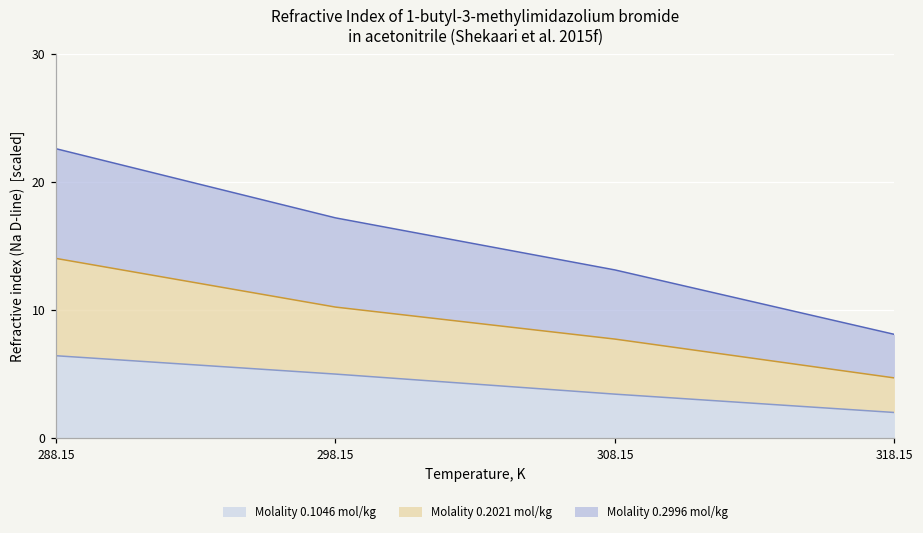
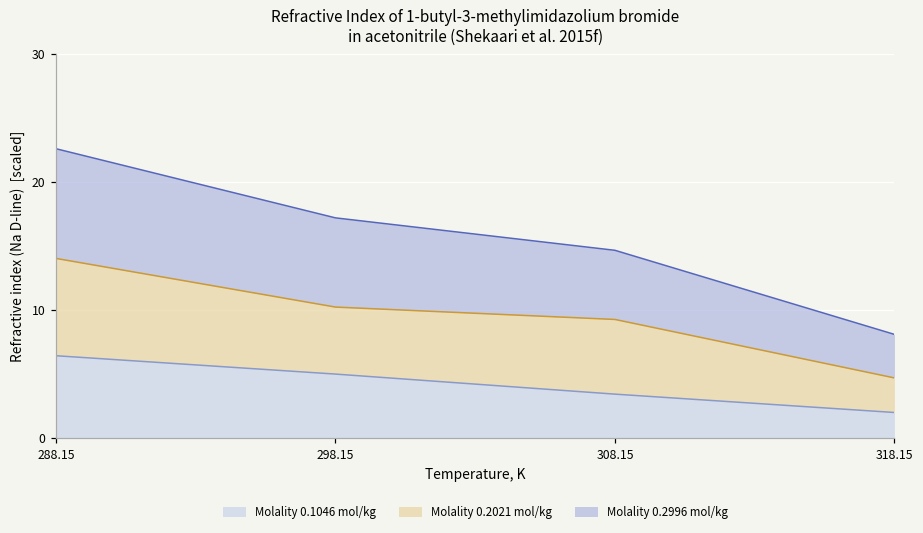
  {
    "Molality 0.2021 mol/kg": {
      "288.15": 7.6,
      "298.15": 5.2,
-     "308.15": 4.3,
+     "308.15": 5.8,
      "318.15": 2.7
    }
  }
